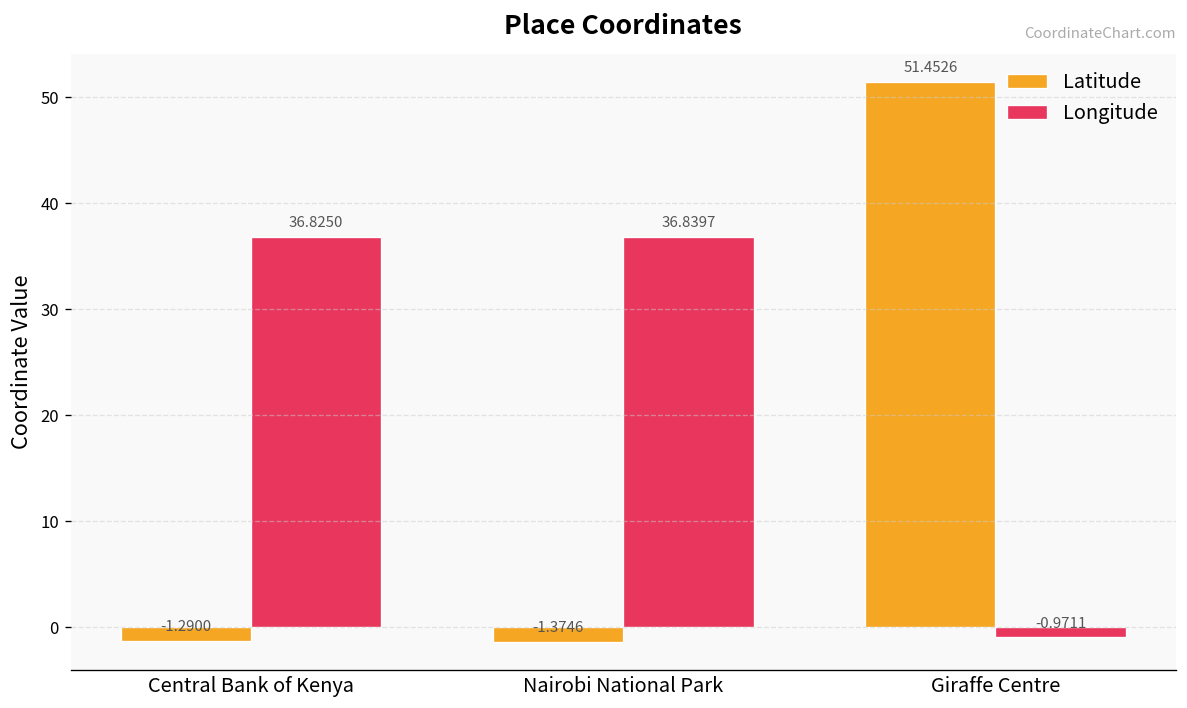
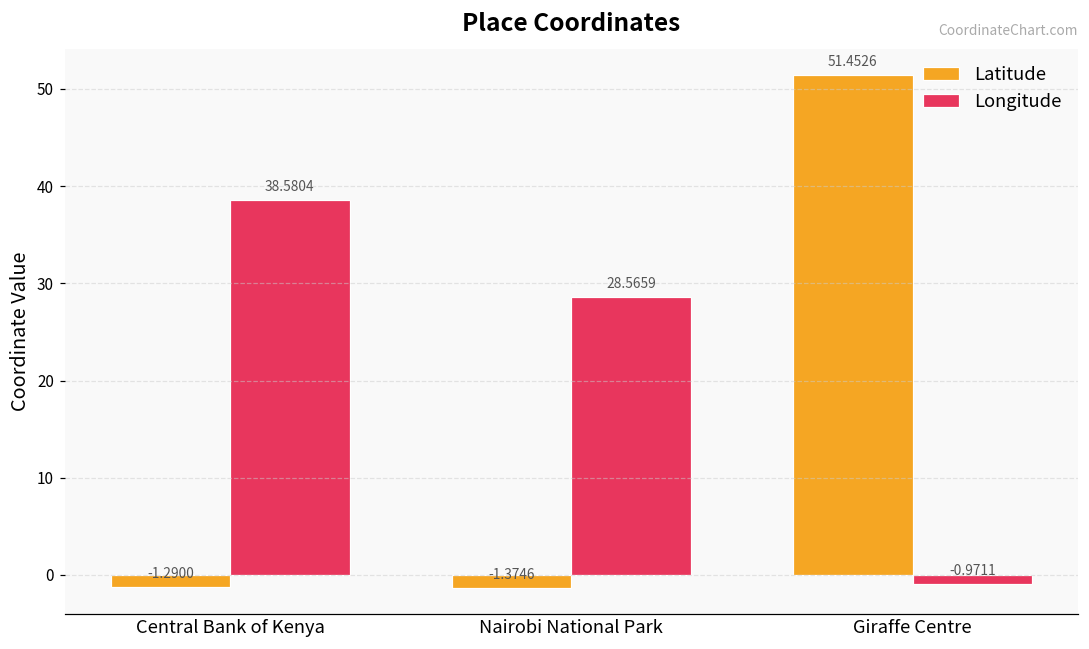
  {
    "Latitude": {
      "Central Bank of Kenya": -1.2900,
      "Nairobi National Park": -1.3746,
      "Giraffe Centre": 51.4526
    },
    "Longitude": {
-     "Central Bank of Kenya": 36.8250,
-     "Nairobi National Park": 36.8397,
+     "Central Bank of Kenya": 38.5804,
+     "Nairobi National Park": 28.5659,
      "Giraffe Centre": -0.9711
    }
  }
